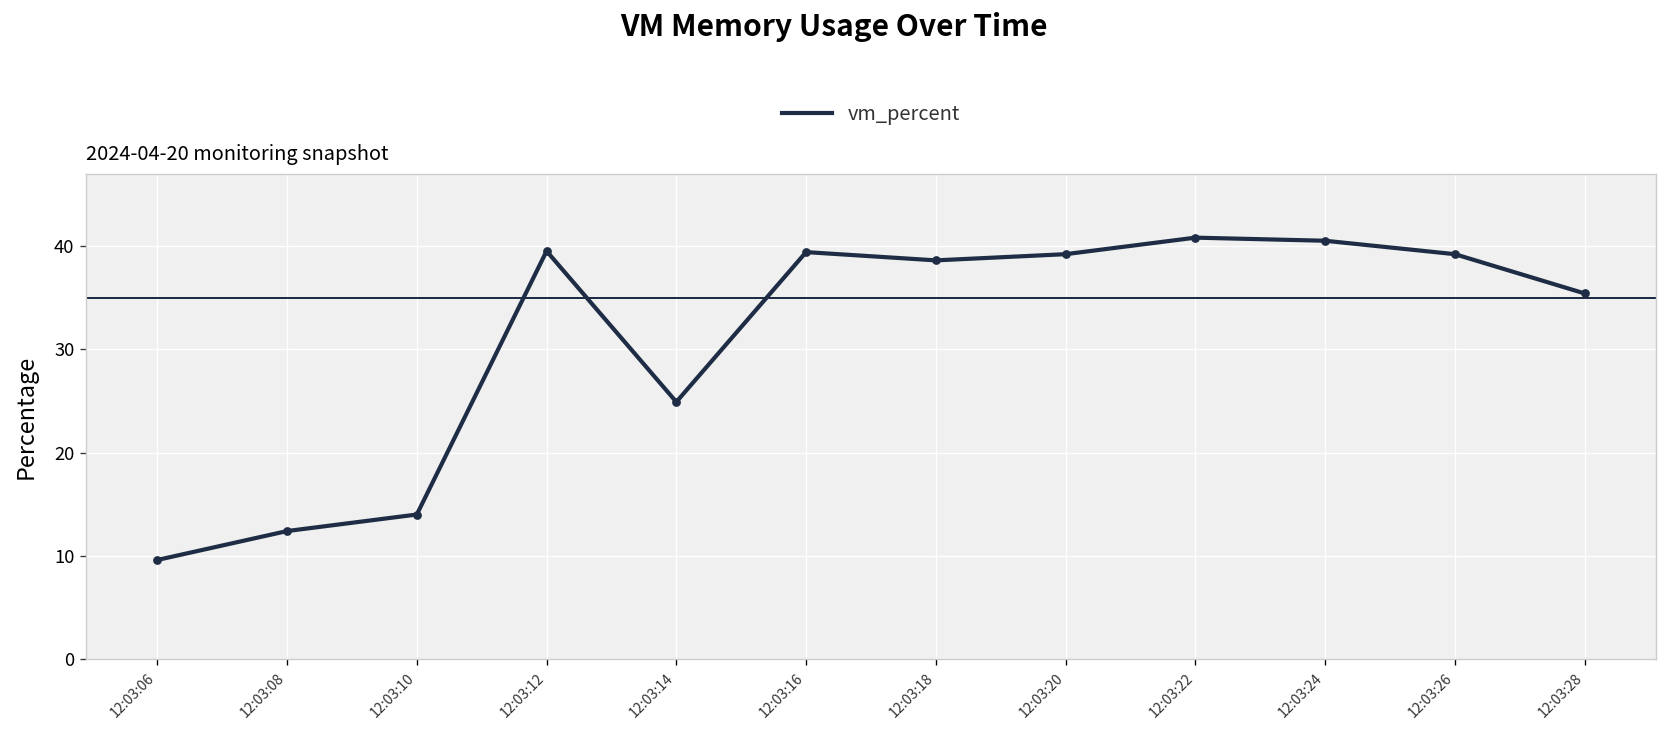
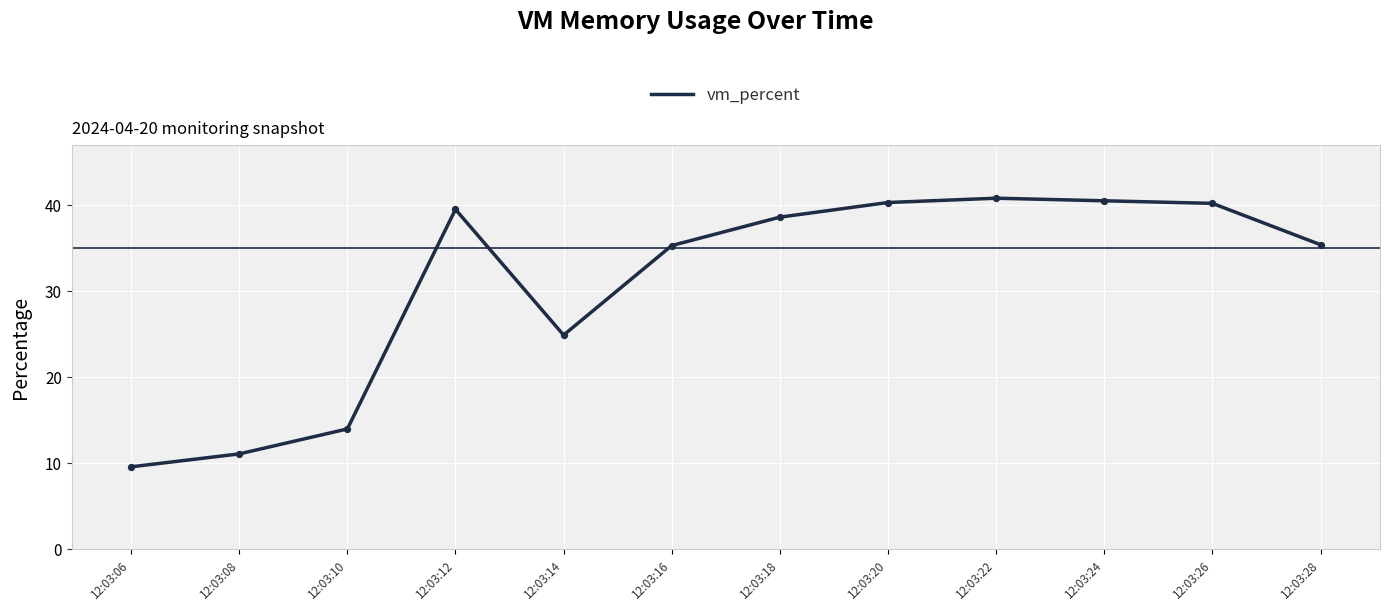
  {
    "12:03:06": 10,
-   "12:03:08": 12,
+   "12:03:08": 11,
    "12:03:10": 14,
    "12:03:12": 40,
    "12:03:14": 25,
-   "12:03:16": 39,
+   "12:03:16": 35,
    "12:03:18": 39,
-   "12:03:20": 39,
+   "12:03:20": 40,
    "12:03:22": 41,
    "12:03:24": 41,
-   "12:03:26": 39,
+   "12:03:26": 40,
    "12:03:28": 35
  }
